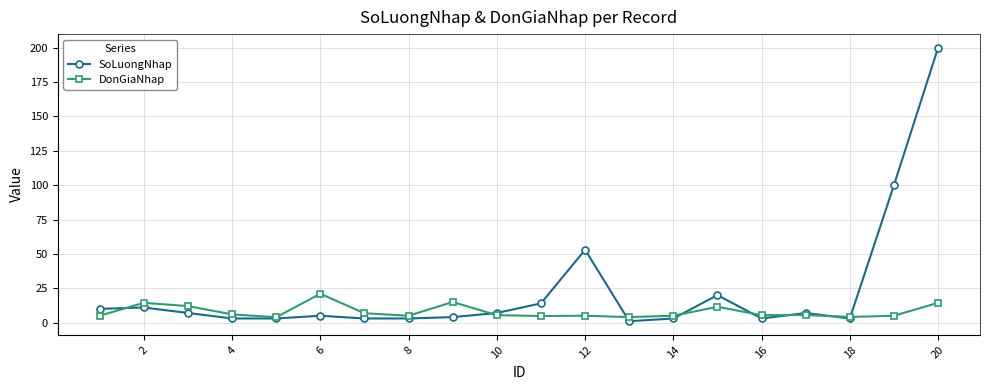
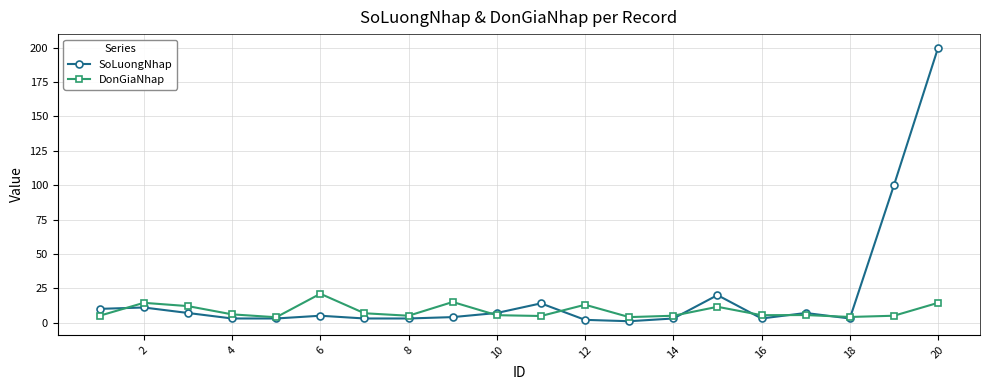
  {
    "SoLuongNhap": {
      "2": 11,
      "4": 3,
      "6": 5,
      "8": 3,
-     "12": 53,
+     "12": 2,
      "14": 3,
      "16": 3,
      "20": 200
    },
    "DonGiaNhap": {
      "2": 14,
      "4": 6,
      "6": 21,
      "8": 5,
-     "12": 5,
+     "12": 13,
      "14": 5,
      "16": 5,
      "20": 14
    }
  }
